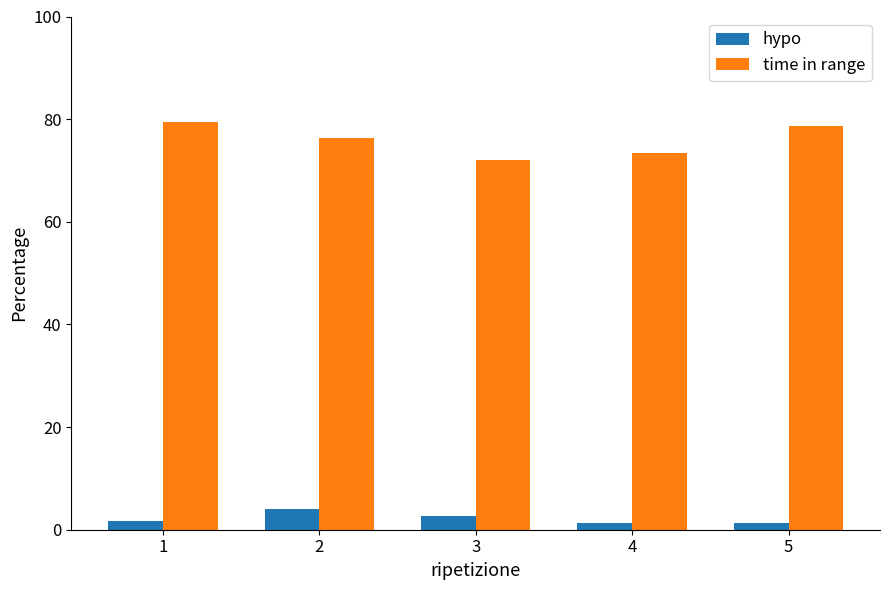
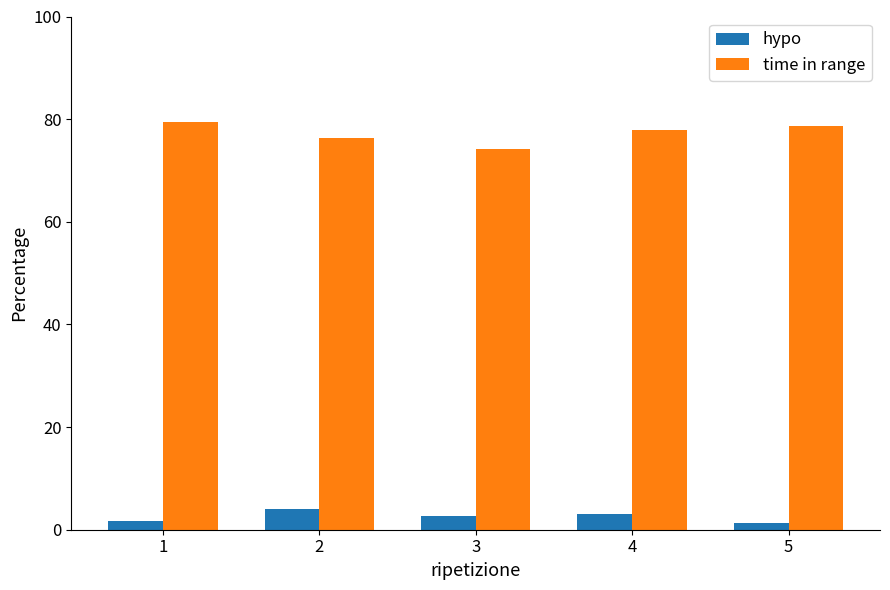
  {
    "hypo": {
      "1": 2,
      "2": 4,
      "3": 3,
-     "4": 1,
+     "4": 3,
      "5": 1
    },
    "time in range": {
      "1": 79,
      "2": 76,
-     "3": 72,
-     "4": 73,
+     "3": 74,
+     "4": 78,
      "5": 79
    }
  }
